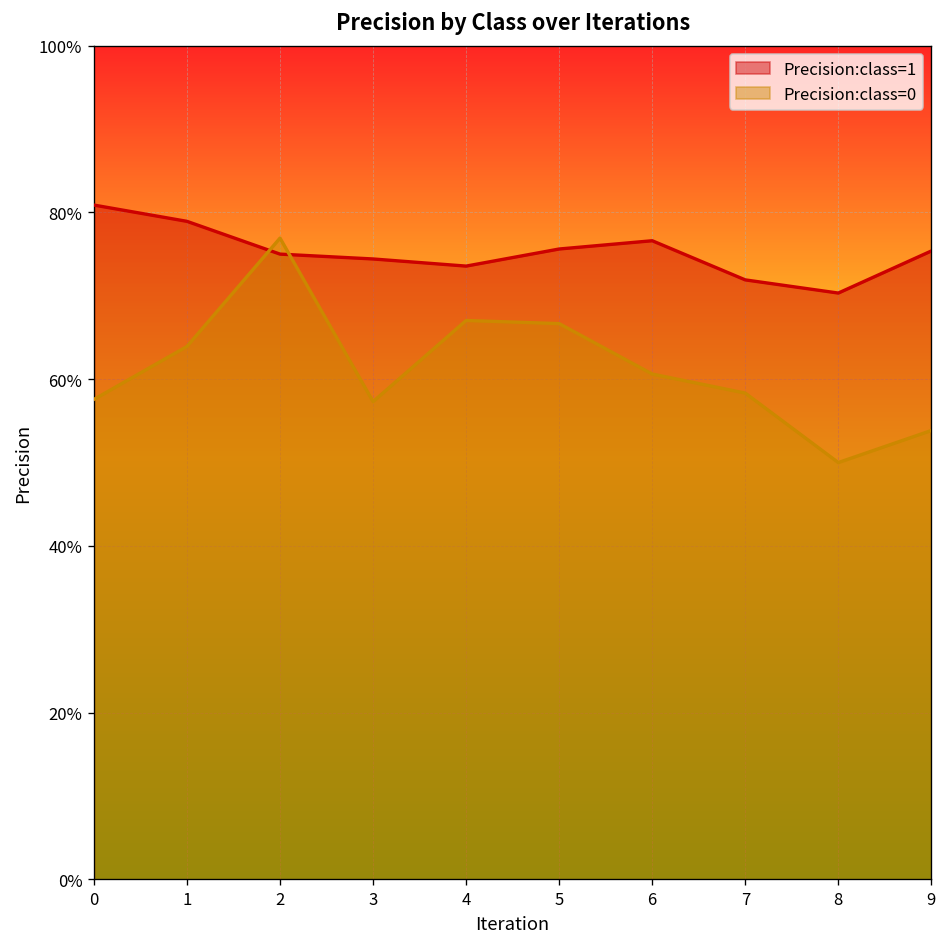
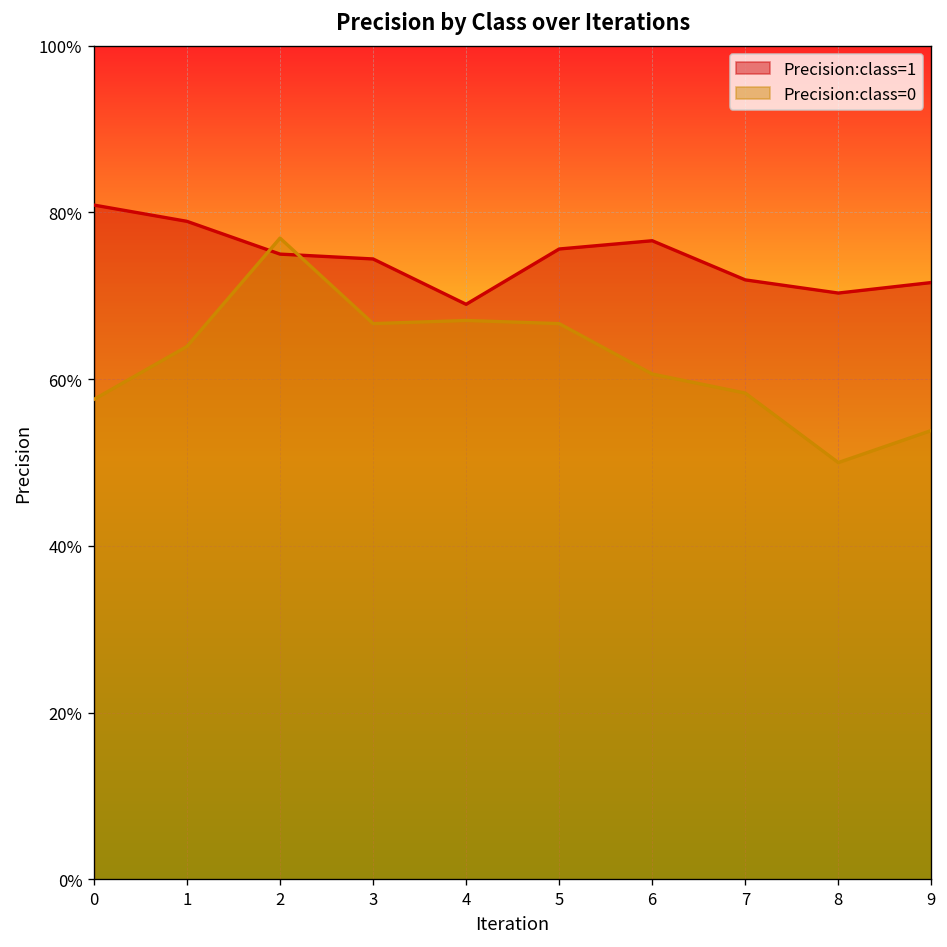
  {
    "Precision:class=1": {
      "0": "81%",
      "1": "79%",
      "2": "75%",
      "3": "74%",
-     "4": "74%",
+     "4": "69%",
      "5": "76%",
      "6": "77%",
      "7": "72%",
      "8": "70%",
-     "9": "75%"
+     "9": "72%"
    },
    "Precision:class=0": {
      "0": "58%",
      "1": "64%",
      "2": "77%",
-     "3": "57%",
+     "3": "67%",
      "4": "67%",
      "5": "67%",
      "6": "61%",
      "7": "58%",
      "8": "50%",
      "9": "54%"
    }
  }
